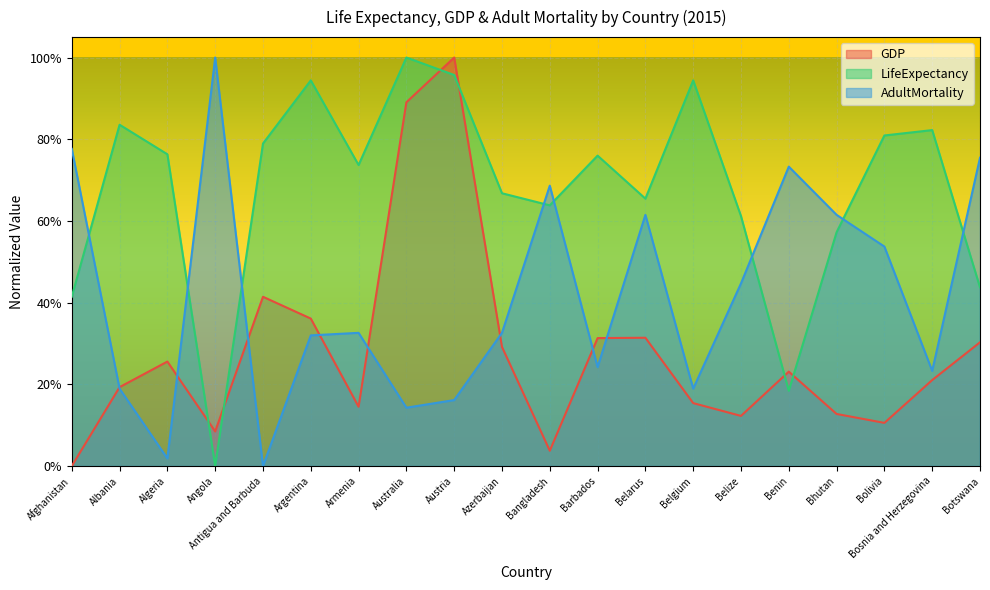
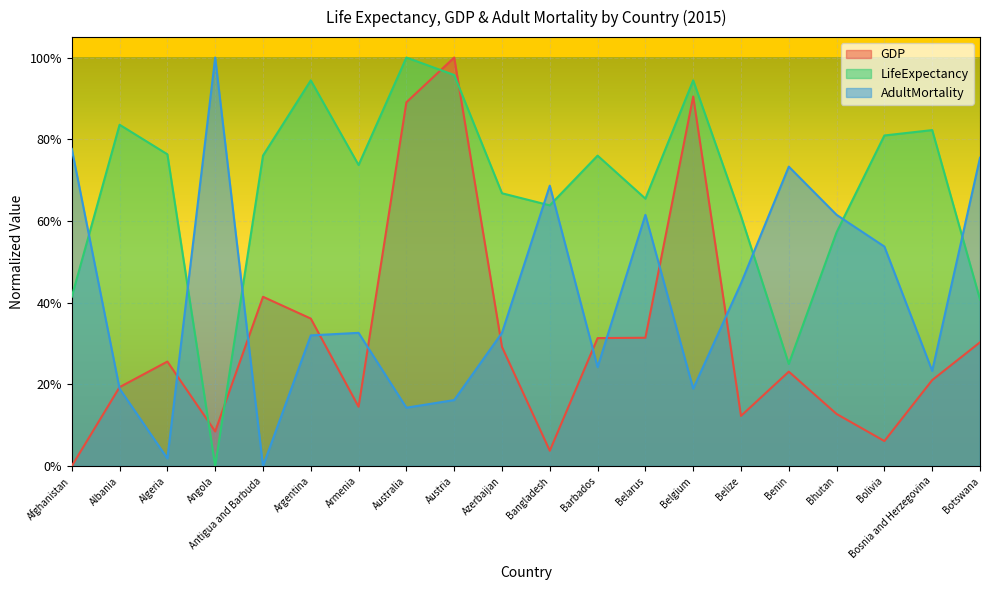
  {
    "GDP": {
      "Afghanistan": "0%",
      "Algeria": "26%",
      "Angola": "8%",
      "Antigua and Barbuda": "41%",
      "Argentina": "36%",
      "Armenia": "15%",
      "Australia": "89%",
      "Austria": "100%",
      "Azerbaijan": "29%",
      "Bangladesh": "4%",
      "Barbados": "31%",
      "Belarus": "31%",
-     "Belgium": "15%",
+     "Belgium": "90%",
      "Belize": "12%",
      "Benin": "23%",
      "Bhutan": "13%",
-     "Bolivia": "11%",
+     "Bolivia": "6%",
      "Bosnia and Herzegovina": "21%",
      "Botswana": "30%"
    },
    "LifeExpectancy": {
      "Afghanistan": "41%",
      "Albania": "84%",
      "Algeria": "76%",
      "Angola": "0%",
-     "Antigua and Barbuda": "79%",
+     "Antigua and Barbuda": "76%",
      "Argentina": "94%",
      "Armenia": "74%",
      "Australia": "100%",
      "Austria": "96%",
      "Azerbaijan": "67%",
      "Bangladesh": "64%",
      "Barbados": "76%",
      "Belarus": "65%",
      "Belgium": "94%",
      "Belize": "61%",
-     "Benin": "18%",
+     "Benin": "25%",
      "Bhutan": "57%",
      "Bolivia": "81%",
      "Bosnia and Herzegovina": "82%",
-     "Botswana": "44%"
+     "Botswana": "41%"
    },
    "AdultMortality": {
      "Afghanistan": "78%",
      "Algeria": "2%",
      "Angola": "100%",
      "Antigua and Barbuda": "0%",
      "Argentina": "32%",
      "Armenia": "33%",
      "Australia": "14%",
      "Austria": "16%",
      "Azerbaijan": "33%",
      "Bangladesh": "69%",
      "Barbados": "24%",
      "Belarus": "61%",
      "Belgium": "19%",
      "Belize": "45%",
      "Benin": "73%",
      "Bhutan": "61%",
      "Bolivia": "54%",
      "Bosnia and Herzegovina": "23%",
      "Botswana": "75%"
    }
  }
